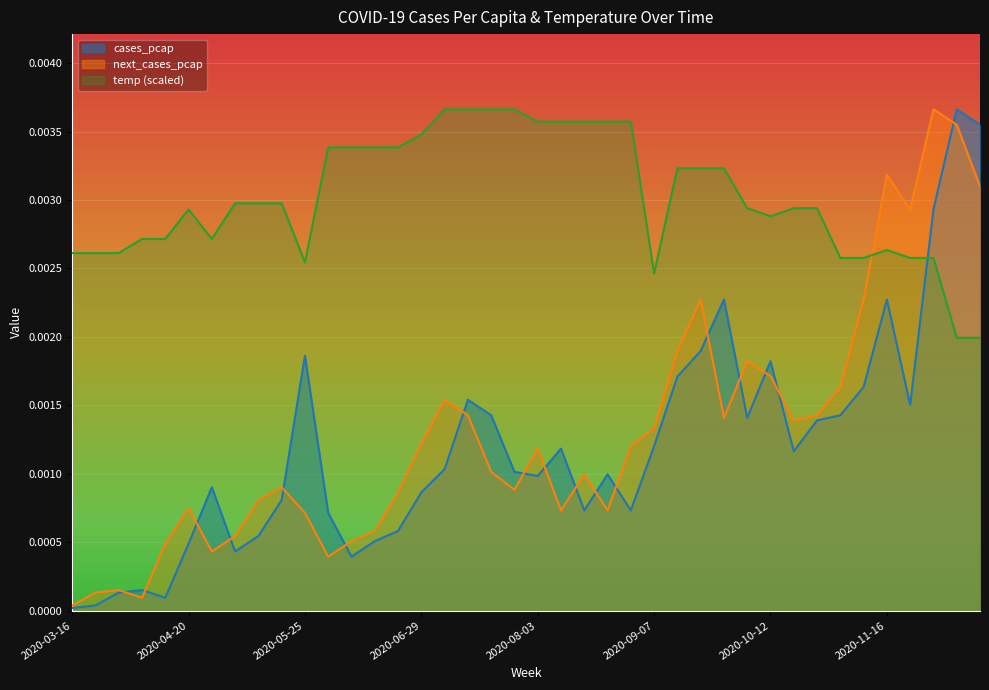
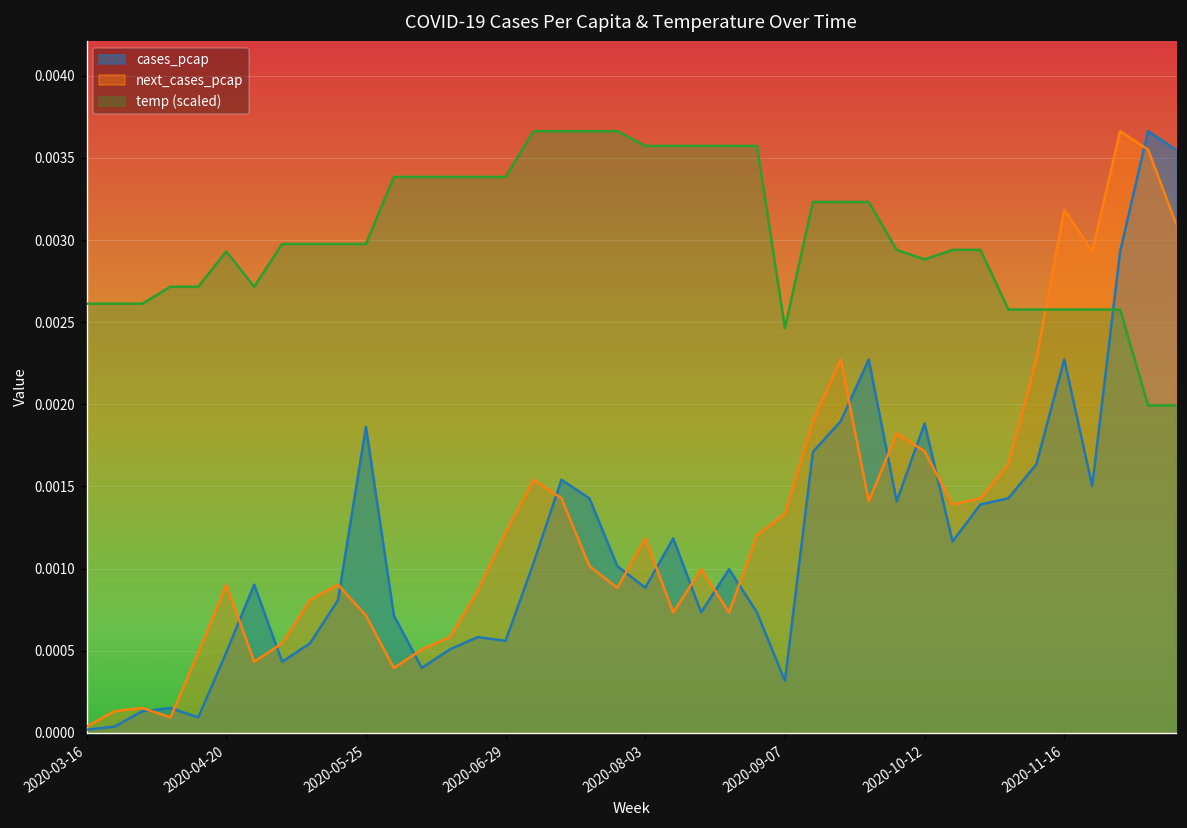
  {
    "cases_pcap": {
      "2020-03-16": 0.00002,
      "2020-04-20": 0.00049,
      "2020-05-25": 0.00186,
-     "2020-06-29": 0.00086,
-     "2020-08-03": 0.00098,
-     "2020-09-07": 0.00120,
-     "2020-10-12": 0.00182,
+     "2020-06-29": 0.00056,
+     "2020-08-03": 0.00088,
+     "2020-09-07": 0.00032,
+     "2020-10-12": 0.00188,
      "2020-11-16": 0.00227
    },
    "next_cases_pcap": {
      "2020-03-16": 0.00004,
-     "2020-04-20": 0.00075,
+     "2020-04-20": 0.00090,
      "2020-05-25": 0.00071,
      "2020-06-29": 0.00122,
      "2020-08-03": 0.00118,
      "2020-09-07": 0.00133,
      "2020-10-12": 0.00171,
      "2020-11-16": 0.00318
    },
    "temp (scaled)": {
      "2020-03-16": 0.00261,
      "2020-04-20": 0.00293,
-     "2020-05-25": 0.00255,
-     "2020-06-29": 0.00348,
+     "2020-05-25": 0.00298,
+     "2020-06-29": 0.00338,
      "2020-08-03": 0.00357,
      "2020-09-07": 0.00246,
      "2020-10-12": 0.00288,
-     "2020-11-16": 0.00263
+     "2020-11-16": 0.00258
    }
  }
